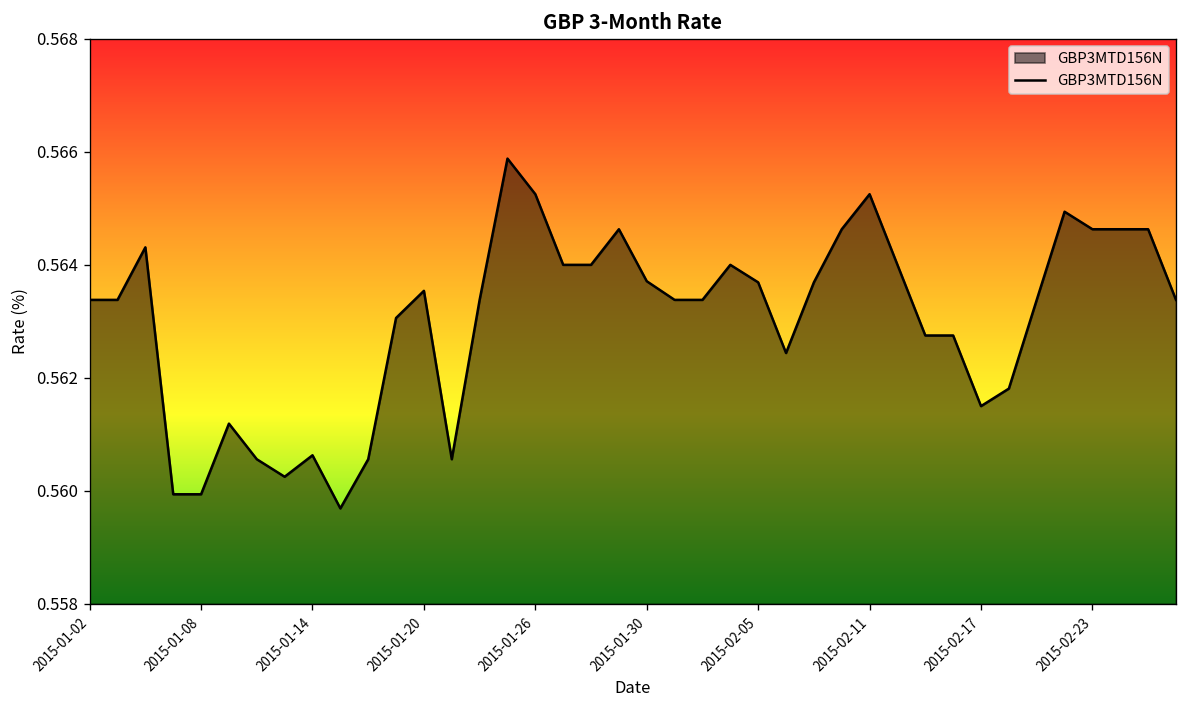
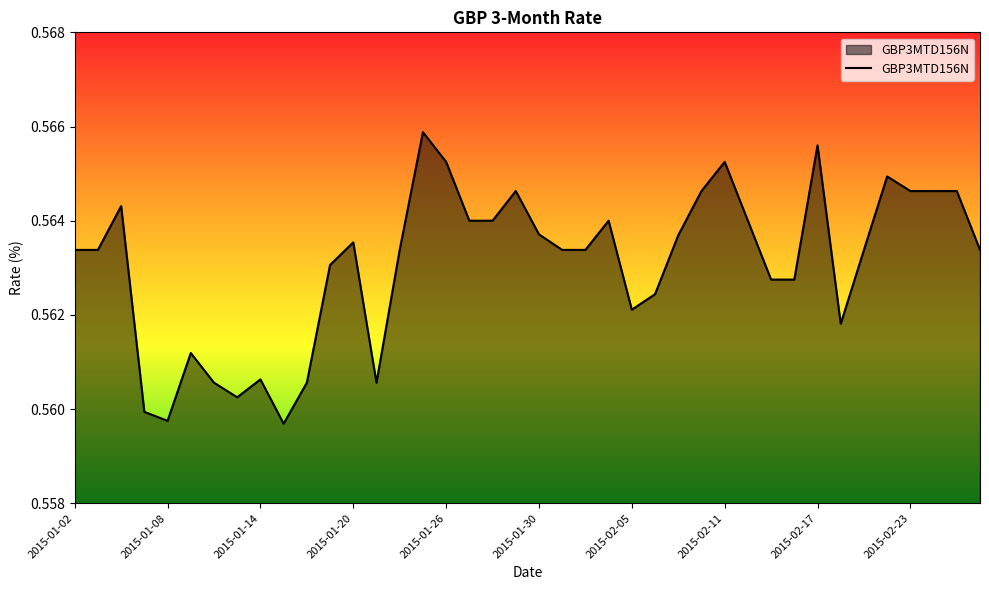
  {
    "2015-01-02": 0.5634,
-   "2015-01-08": 0.5599,
+   "2015-01-08": 0.5598,
    "2015-01-14": 0.5606,
    "2015-01-20": 0.5635,
    "2015-01-26": 0.5653,
    "2015-01-30": 0.5637,
-   "2015-02-05": 0.5637,
+   "2015-02-05": 0.5621,
    "2015-02-11": 0.5653,
-   "2015-02-17": 0.5615,
+   "2015-02-17": 0.5656,
    "2015-02-23": 0.5646
  }
